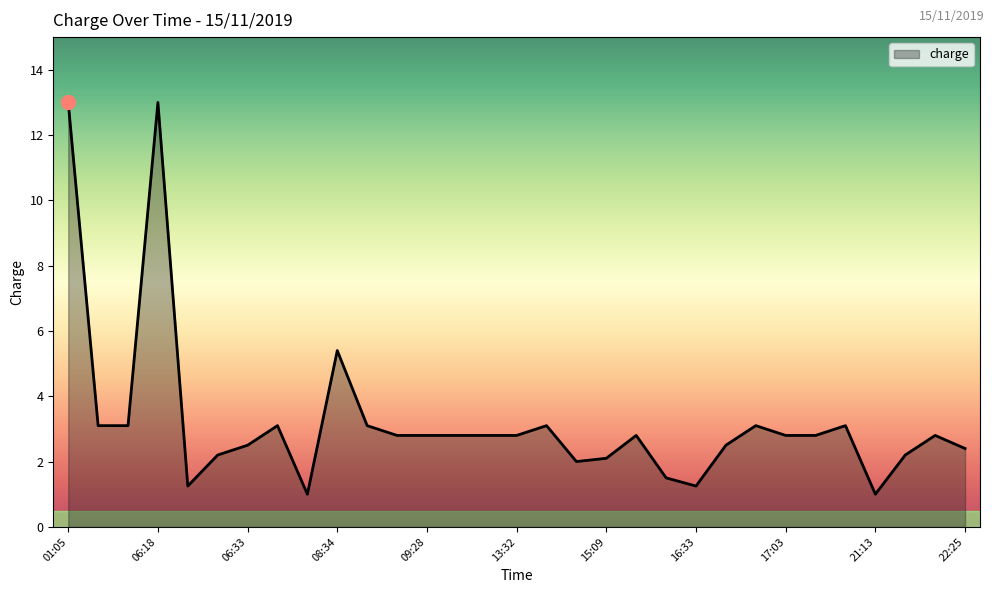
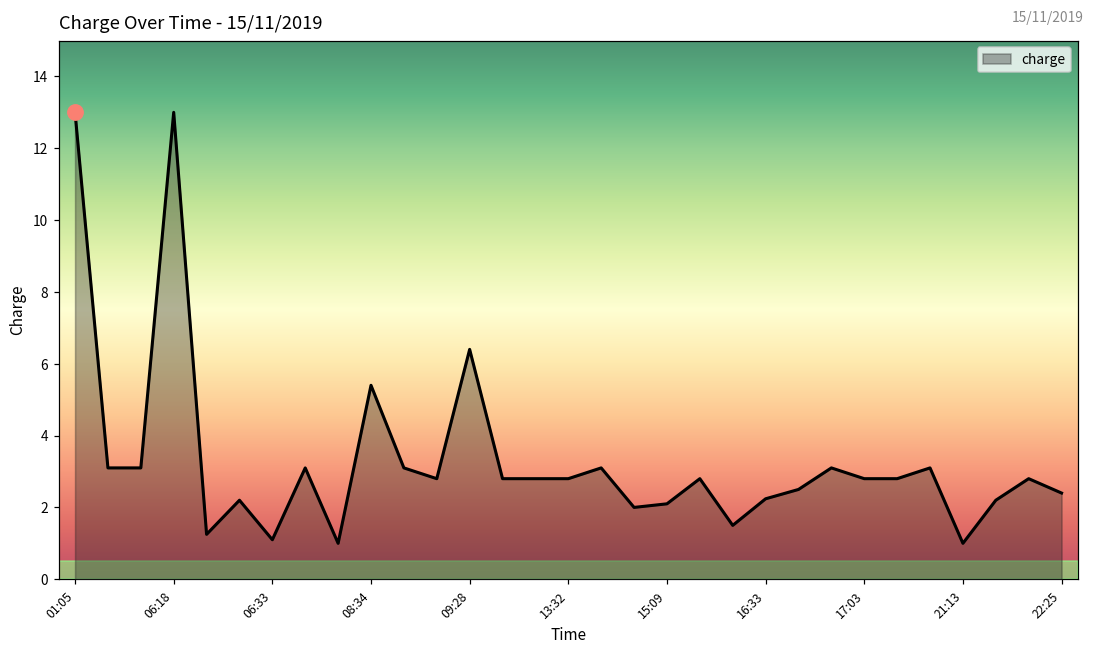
  {
    "charge": {
      "06:18": 13.0,
-     "06:33": 2.5,
+     "06:33": 1.1,
      "08:34": 5.4,
-     "09:28": 2.8,
+     "09:28": 6.4,
      "13:32": 2.8,
      "15:09": 2.1,
-     "16:33": 1.3,
+     "16:33": 2.2,
      "17:03": 2.8,
      "21:13": 1.0,
      "22:25": 2.4
    }
  }
